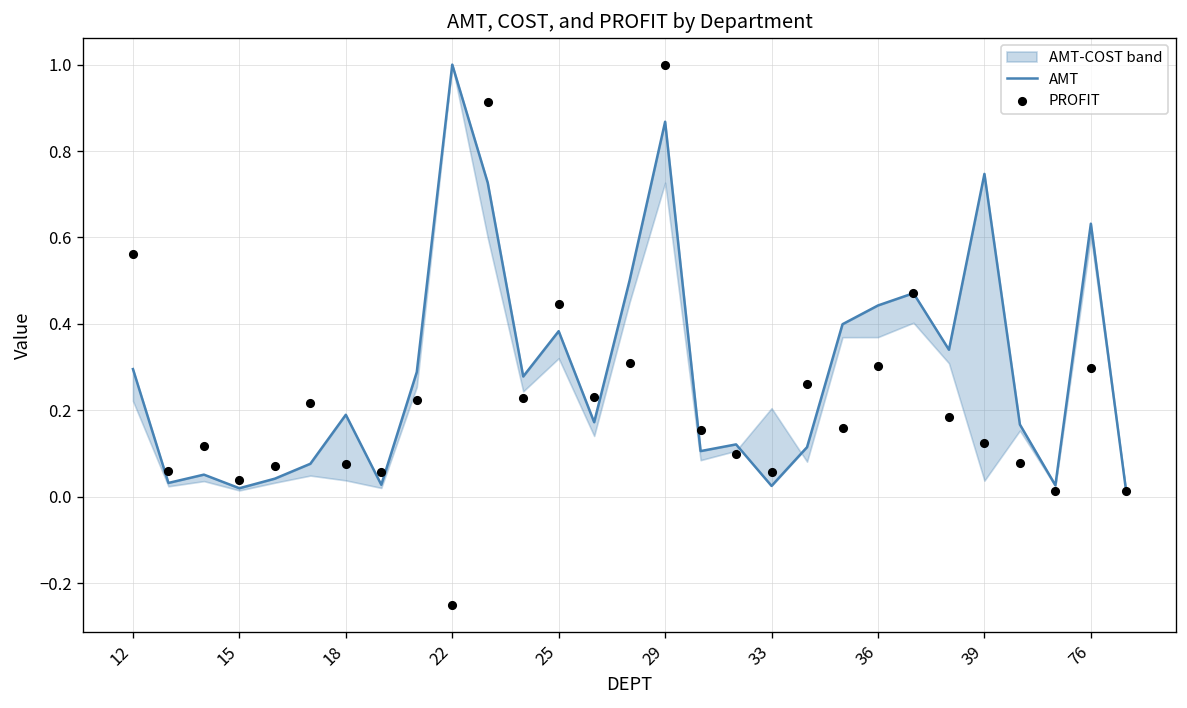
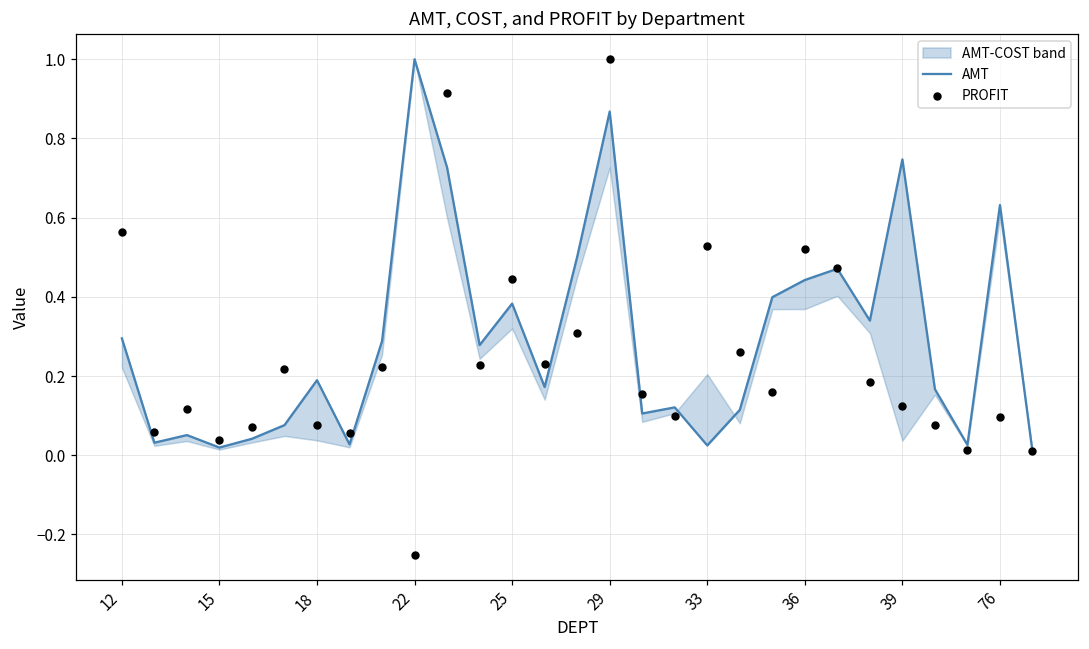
  {
    "PROFIT": {
-     "33": 0.06,
-     "36": 0.30,
-     "76": 0.30
+     "33": 0.53,
+     "36": 0.52,
+     "76": 0.10
    }
  }
